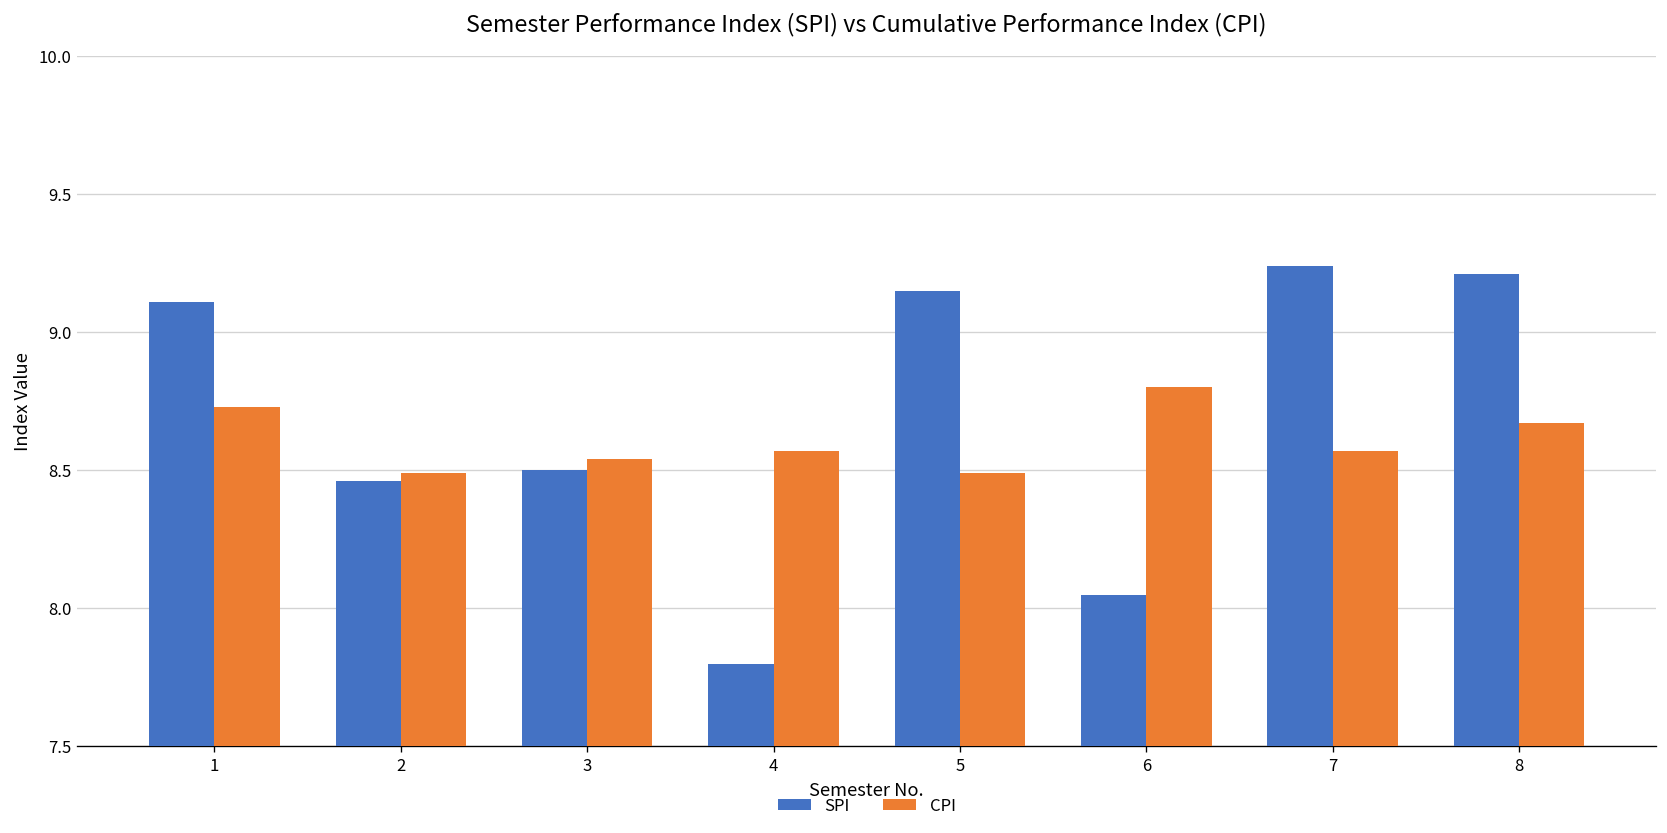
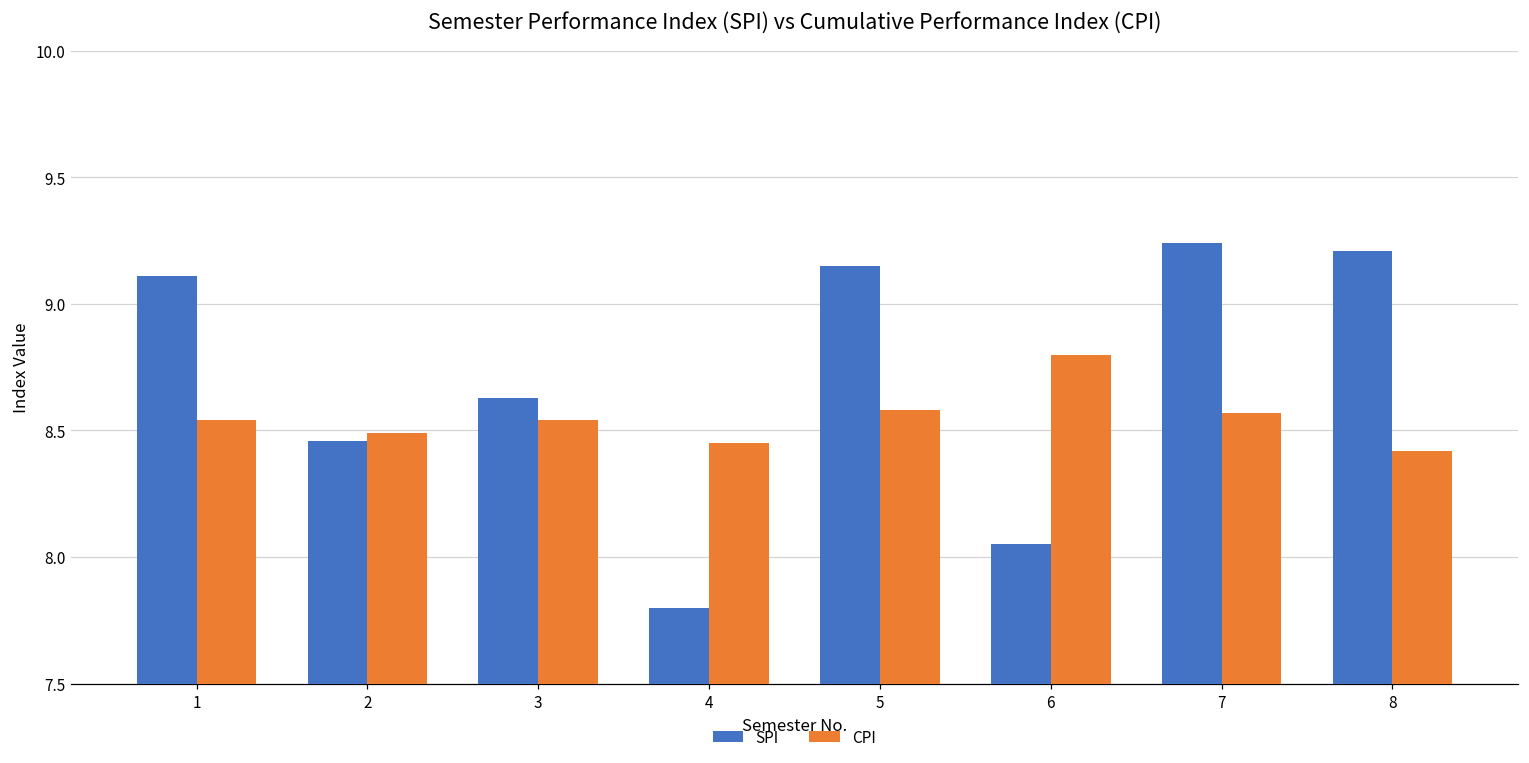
  {
    "SPI": {
      "1": 9.11,
      "2": 8.46,
-     "3": 8.50,
+     "3": 8.63,
      "4": 7.80,
      "5": 9.15,
      "6": 8.05,
      "7": 9.24,
      "8": 9.21
    },
    "CPI": {
-     "1": 8.73,
+     "1": 8.54,
      "2": 8.49,
      "3": 8.54,
-     "4": 8.57,
-     "5": 8.49,
+     "4": 8.45,
+     "5": 8.58,
      "6": 8.80,
      "7": 8.57,
-     "8": 8.67
+     "8": 8.42
    }
  }
